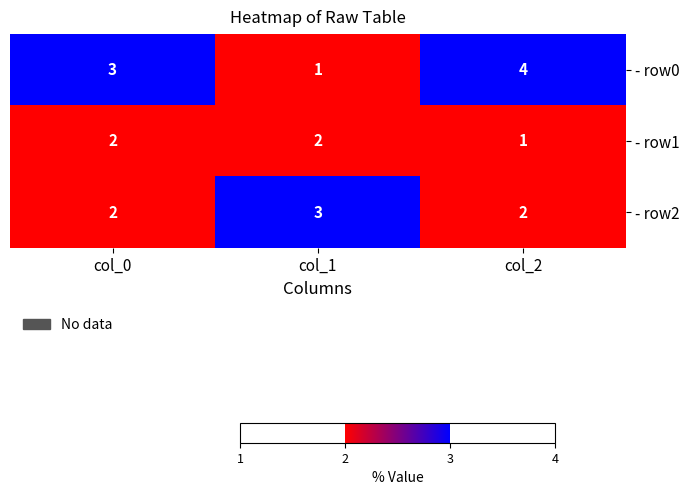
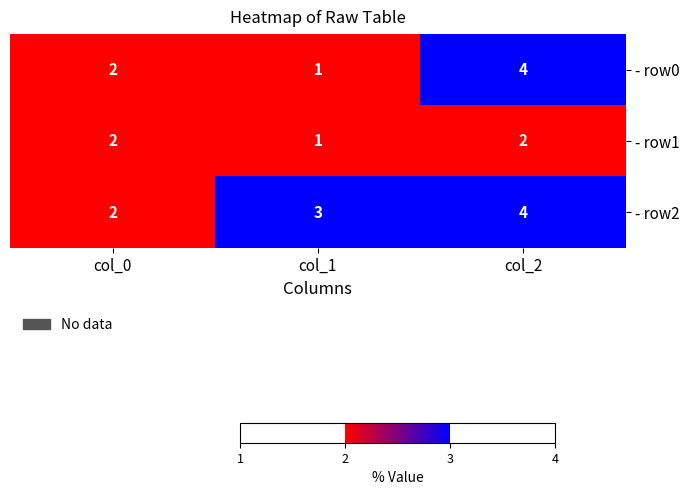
  {
    "- row0": {
-     "col_0": 3,
+     "col_0": 2,
      "col_1": 1,
      "col_2": 4
    },
    "- row1": {
      "col_0": 2,
-     "col_1": 2,
-     "col_2": 1
+     "col_1": 1,
+     "col_2": 2
    },
    "- row2": {
      "col_0": 2,
      "col_1": 3,
-     "col_2": 2
+     "col_2": 4
    }
  }
